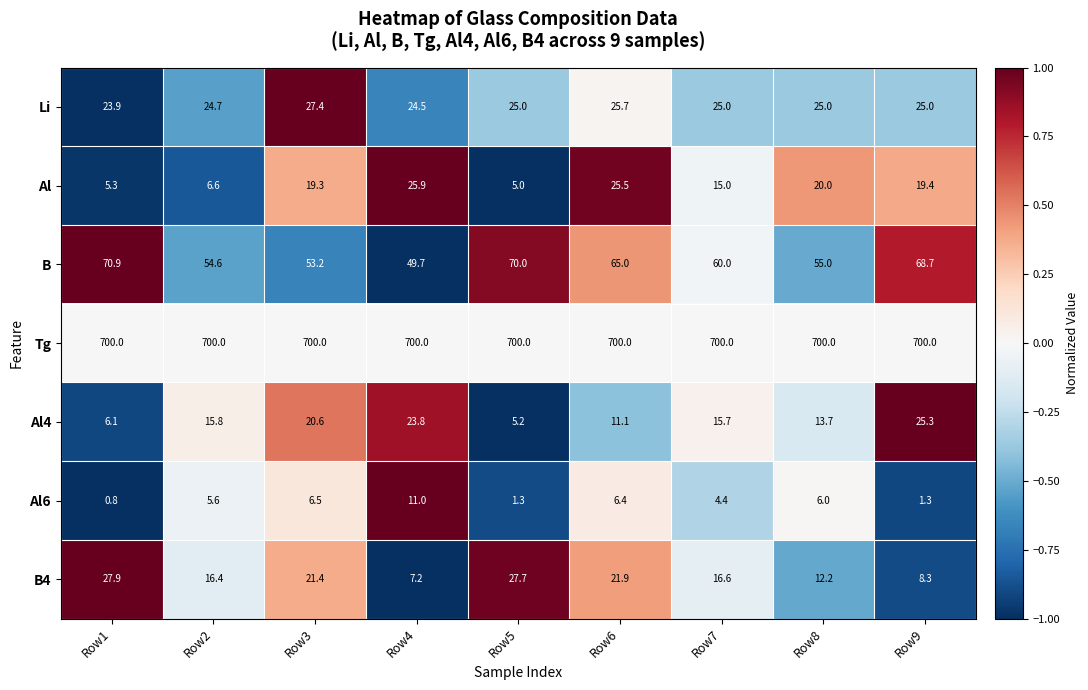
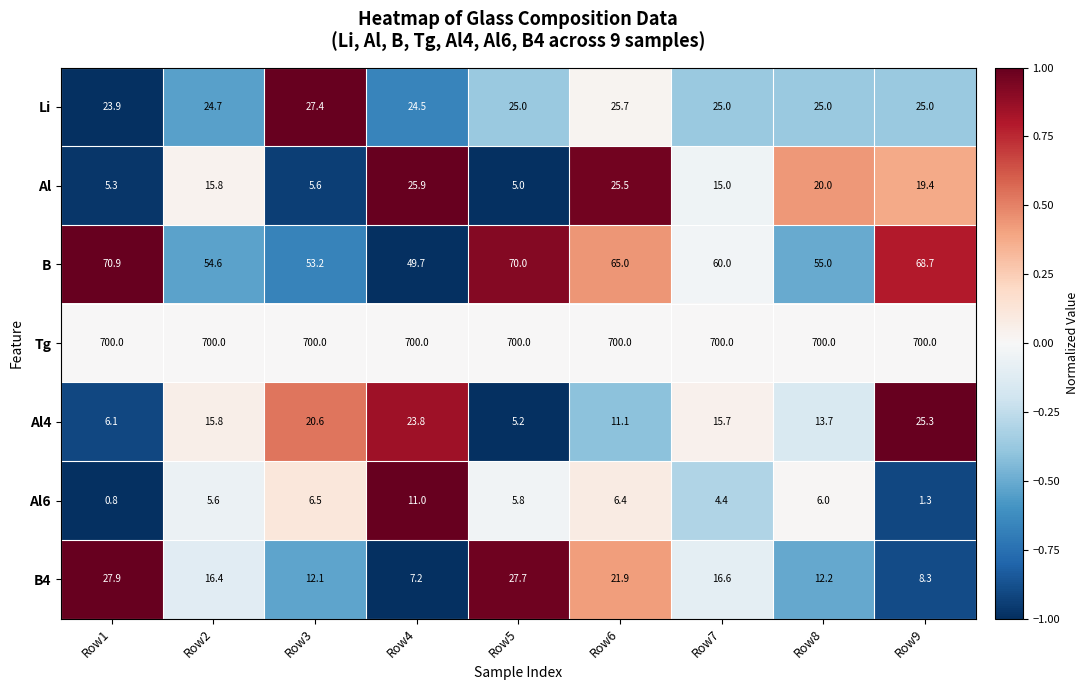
  {
    "Li": {
      "Row1": 23.9,
      "Row2": 24.7,
      "Row3": 27.4,
      "Row4": 24.5,
      "Row5": 25.0,
      "Row6": 25.7,
      "Row7": 25.0,
      "Row8": 25.0,
      "Row9": 25.0
    },
    "Al": {
      "Row1": 5.3,
-     "Row2": 6.6,
-     "Row3": 19.3,
+     "Row2": 15.8,
+     "Row3": 5.6,
      "Row4": 25.9,
      "Row5": 5.0,
      "Row6": 25.5,
      "Row7": 15.0,
      "Row8": 20.0,
      "Row9": 19.4
    },
    "B": {
      "Row1": 70.9,
      "Row2": 54.6,
      "Row3": 53.2,
      "Row4": 49.7,
      "Row5": 70.0,
      "Row6": 65.0,
      "Row7": 60.0,
      "Row8": 55.0,
      "Row9": 68.7
    },
    "Tg": {
      "Row1": 700.0,
      "Row2": 700.0,
      "Row3": 700.0,
      "Row4": 700.0,
      "Row5": 700.0,
      "Row6": 700.0,
      "Row7": 700.0,
      "Row8": 700.0,
      "Row9": 700.0
    },
    "Al4": {
      "Row1": 6.1,
      "Row2": 15.8,
      "Row3": 20.6,
      "Row4": 23.8,
      "Row5": 5.2,
      "Row6": 11.1,
      "Row7": 15.7,
      "Row8": 13.7,
      "Row9": 25.3
    },
    "Al6": {
      "Row1": 0.8,
      "Row2": 5.6,
      "Row3": 6.5,
      "Row4": 11.0,
-     "Row5": 1.3,
+     "Row5": 5.8,
      "Row6": 6.4,
      "Row7": 4.4,
      "Row8": 6.0,
      "Row9": 1.3
    },
    "B4": {
      "Row1": 27.9,
      "Row2": 16.4,
-     "Row3": 21.4,
+     "Row3": 12.1,
      "Row4": 7.2,
      "Row5": 27.7,
      "Row6": 21.9,
      "Row7": 16.6,
      "Row8": 12.2,
      "Row9": 8.3
    }
  }
